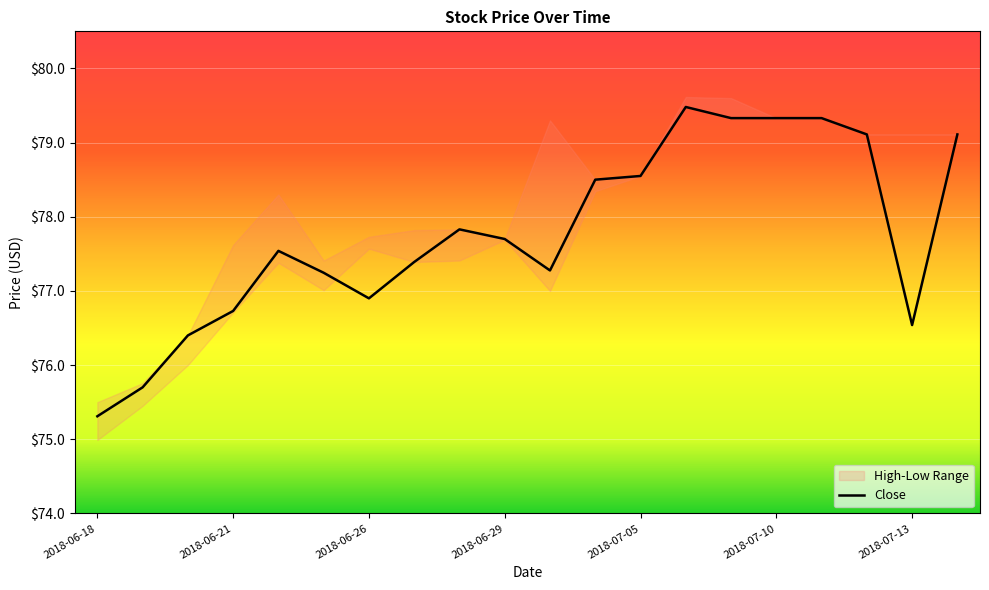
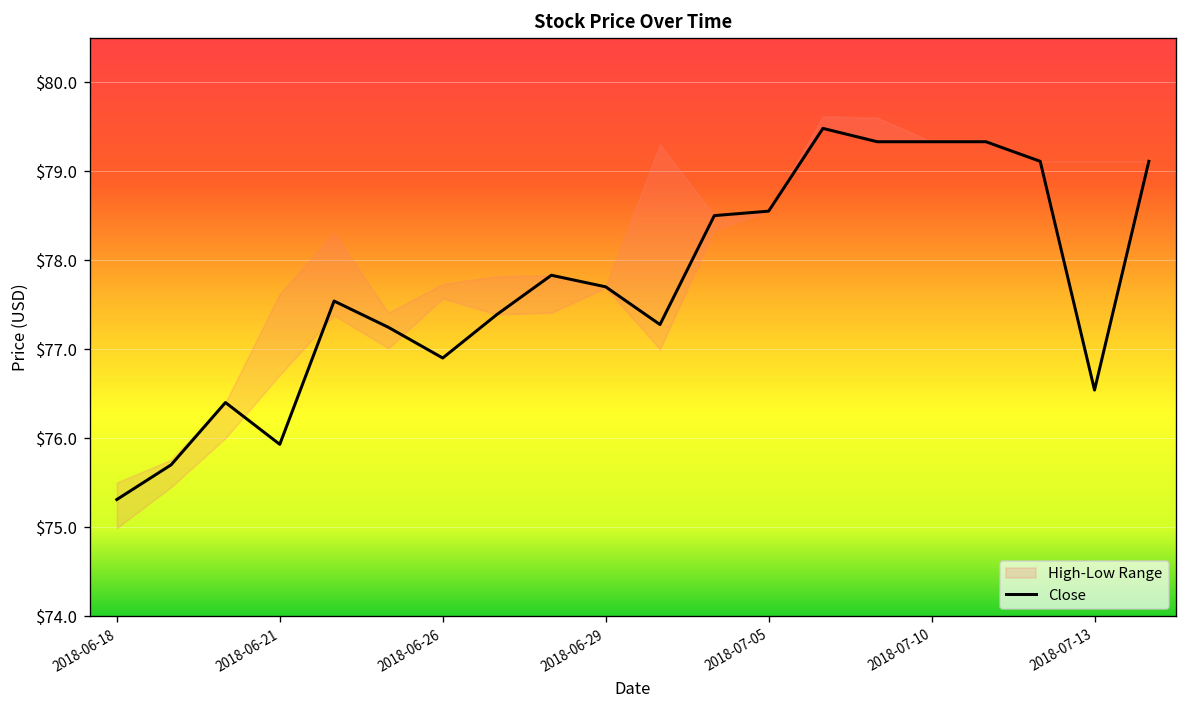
  {
    "Close": {
      "2018-06-18": "$75.3",
-     "2018-06-21": "$76.7",
+     "2018-06-21": "$75.9",
      "2018-06-26": "$76.9",
      "2018-07-13": "$76.5"
    }
  }
